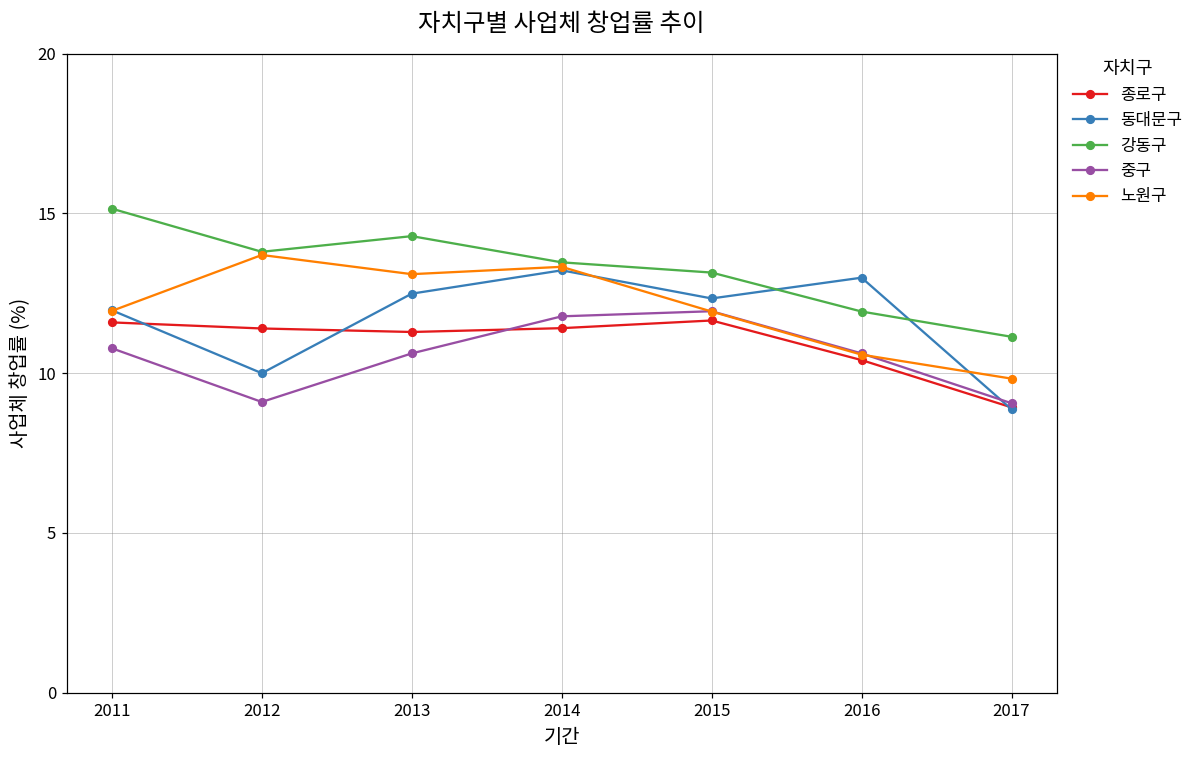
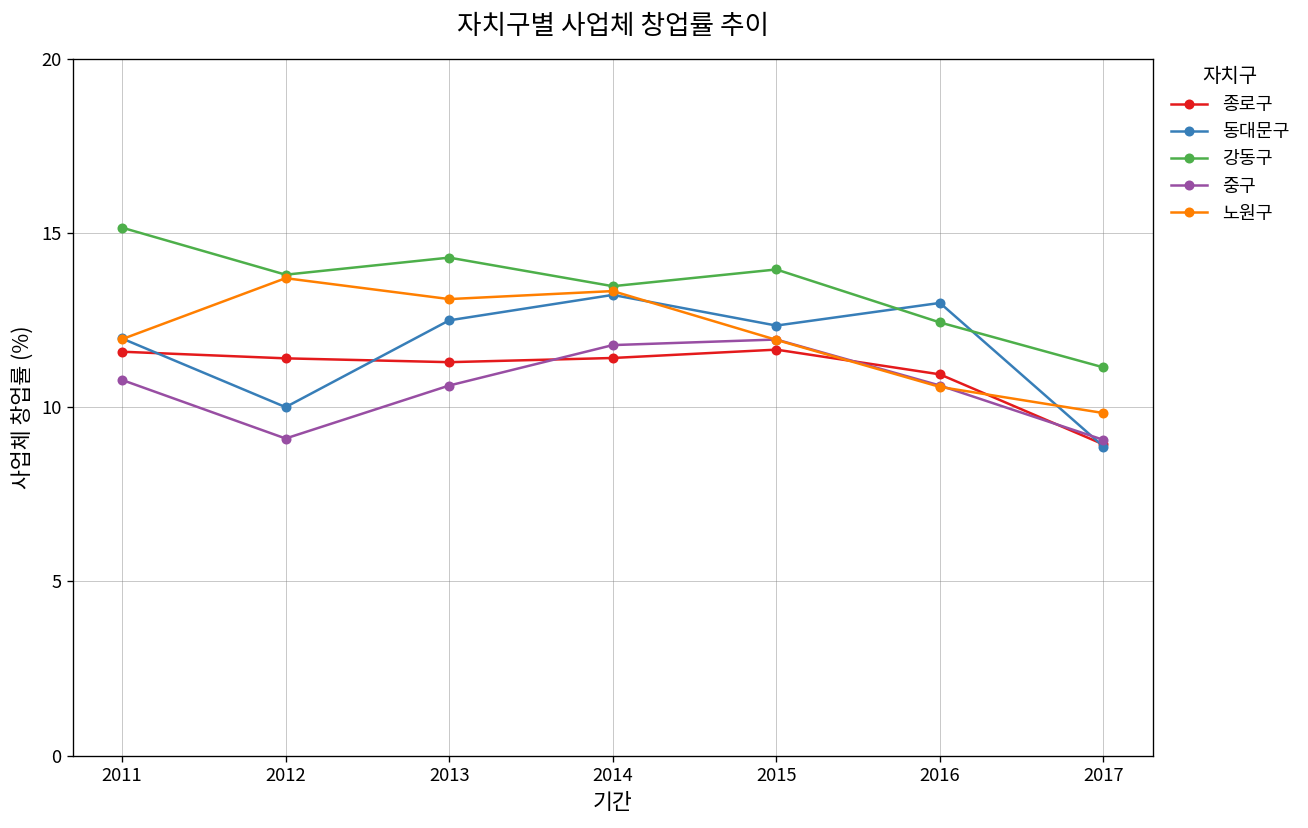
  {
    "종로구": {
      "2011": 11.6,
      "2012": 11.4,
      "2013": 11.3,
      "2014": 11.4,
      "2015": 11.7,
-     "2016": 10.4
+     "2016": 10.9
    },
    "동대문구": {
      "2012": 10.0,
      "2013": 12.5,
      "2014": 13.2,
      "2015": 12.3,
      "2016": 13.0
    },
    "강동구": {
      "2011": 15.2,
      "2012": 13.8,
      "2013": 14.3,
      "2014": 13.5,
-     "2015": 13.2,
-     "2016": 11.9,
+     "2015": 14.0,
+     "2016": 12.4,
      "2017": 11.1
    },
    "중구": {
      "2011": 10.8,
      "2012": 9.1,
      "2013": 10.6,
      "2014": 11.8,
      "2017": 9.1
    },
    "노원구": {
      "2012": 13.7,
      "2013": 13.1,
      "2014": 13.3,
      "2017": 9.8
    }
  }
